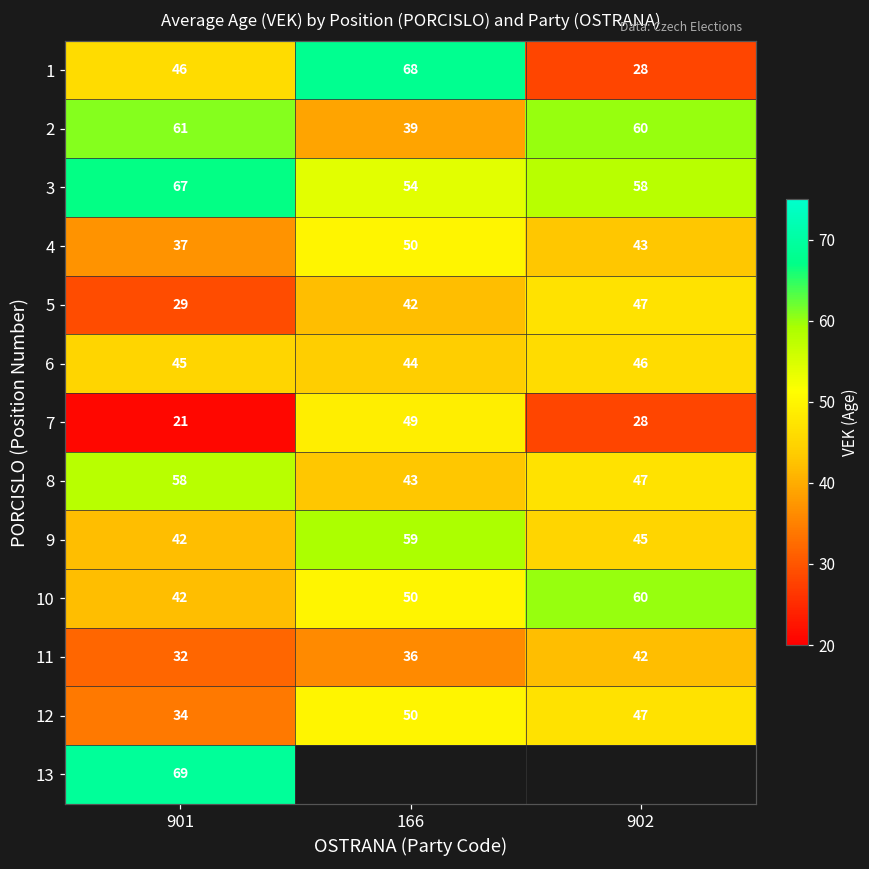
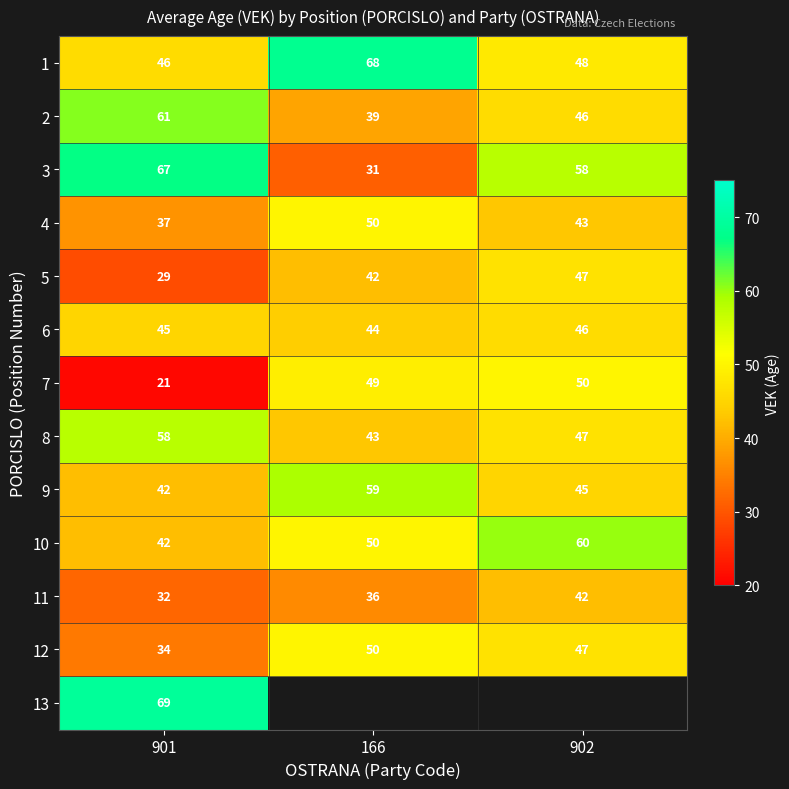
  {
    "1": {
      "901": 46,
      "166": 68,
-     "902": 28
+     "902": 48
    },
    "2": {
      "901": 61,
      "166": 39,
-     "902": 60
+     "902": 46
    },
    "3": {
      "901": 67,
-     "166": 54,
+     "166": 31,
      "902": 58
    },
    "4": {
      "901": 37,
      "166": 50,
      "902": 43
    },
    "5": {
      "901": 29,
      "166": 42,
      "902": 47
    },
    "6": {
      "901": 45,
      "166": 44,
      "902": 46
    },
    "7": {
      "901": 21,
      "166": 49,
-     "902": 28
+     "902": 50
    },
    "8": {
      "901": 58,
      "166": 43,
      "902": 47
    },
    "9": {
      "901": 42,
      "166": 59,
      "902": 45
    },
    "10": {
      "901": 42,
      "166": 50,
      "902": 60
    },
    "11": {
      "901": 32,
      "166": 36,
      "902": 42
    },
    "12": {
      "901": 34,
      "166": 50,
      "902": 47
    },
    "13": {
      "901": 69
    }
  }
